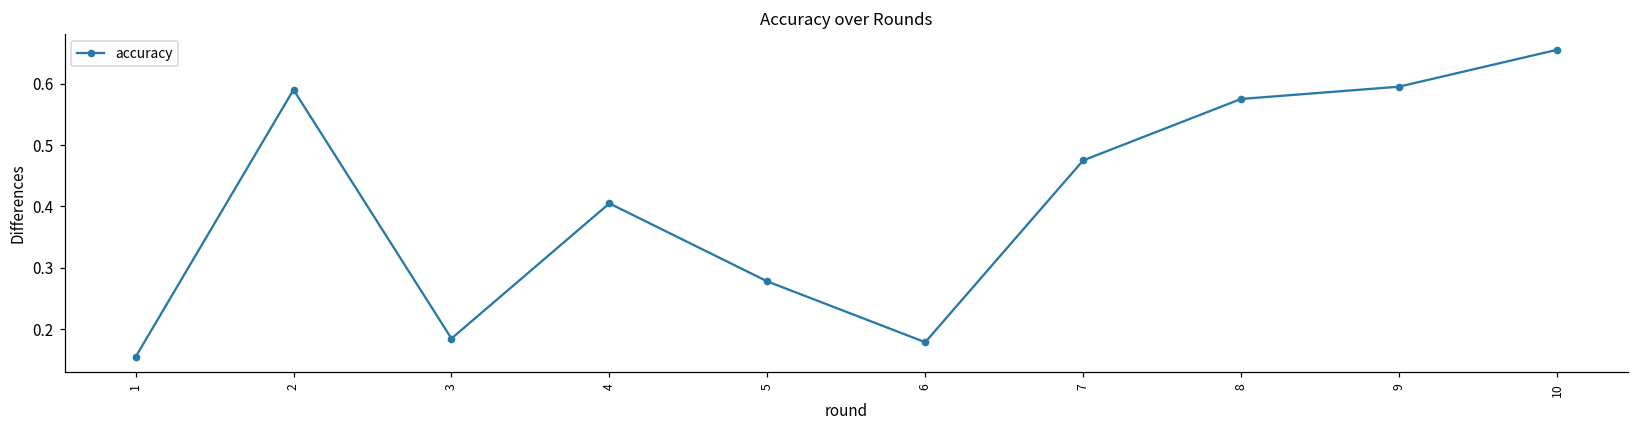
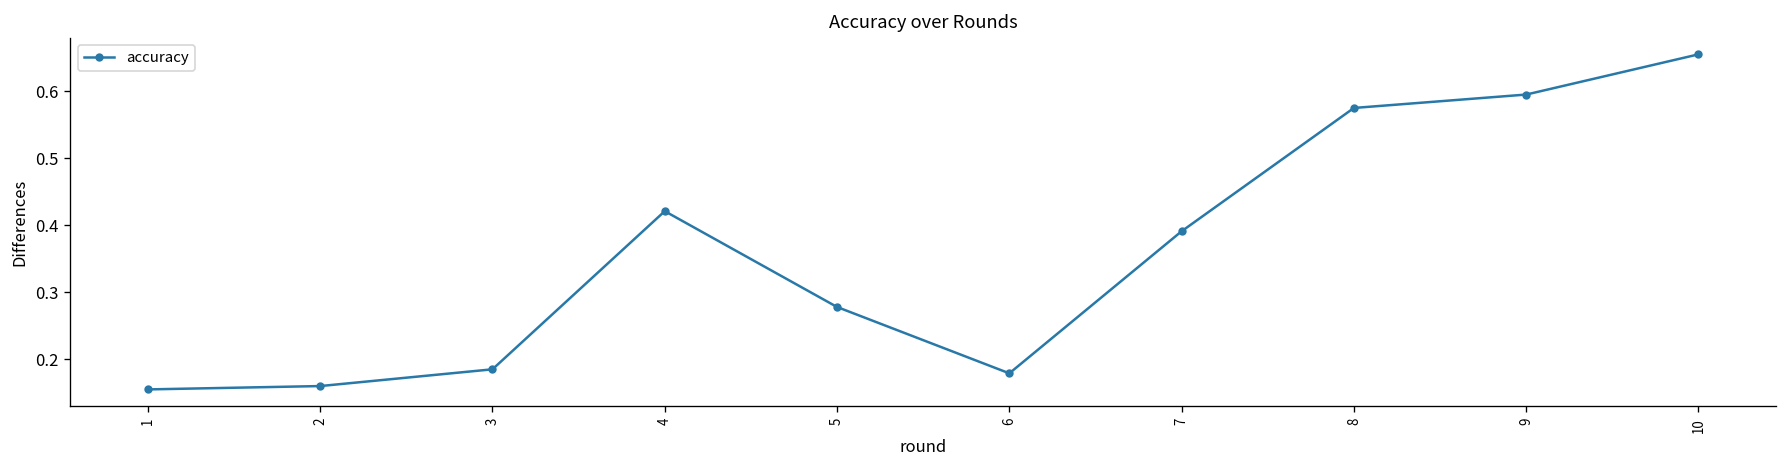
  {
    "1": 0.16,
-   "2": 0.59,
+   "2": 0.16,
    "3": 0.19,
-   "4": 0.41,
+   "4": 0.42,
    "5": 0.28,
    "6": 0.18,
-   "7": 0.48,
+   "7": 0.39,
    "8": 0.58,
    "9": 0.60,
    "10": 0.66
  }
